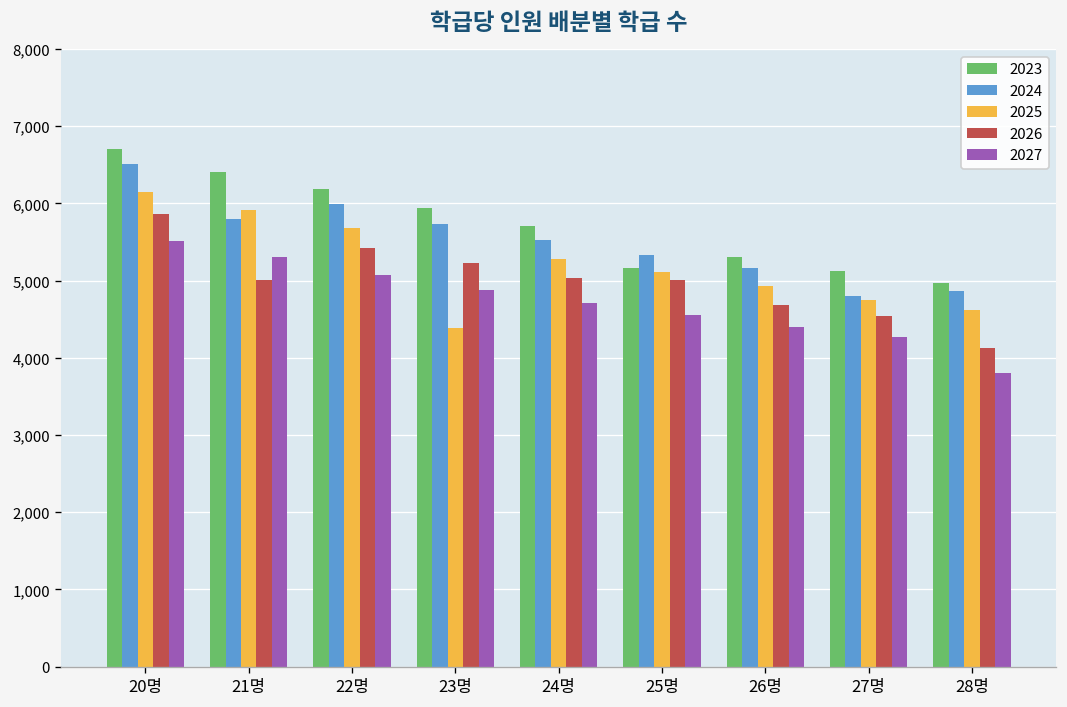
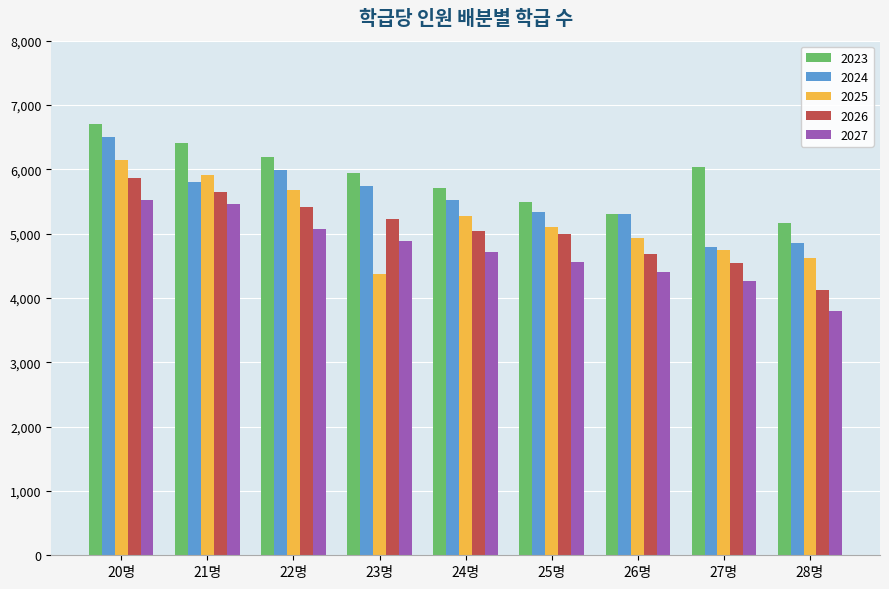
  {
    "2023": {
      "20명": "6,700",
      "21명": "6,400",
      "22명": "6,200",
      "23명": "5,900",
      "24명": "5,700",
-     "25명": "5,200",
+     "25명": "5,500",
      "26명": "5,300",
-     "27명": "5,100",
-     "28명": "5,000"
+     "27명": "6,000",
+     "28명": "5,200"
    },
    "2024": {
      "20명": "6,500",
      "21명": "5,800",
      "22명": "6,000",
      "23명": "5,700",
      "24명": "5,500",
      "25명": "5,300",
-     "26명": "5,200",
+     "26명": "5,300",
      "27명": "4,800",
      "28명": "4,900"
    },
    "2025": {
      "20명": "6,200",
      "21명": "5,900",
      "22명": "5,700",
      "23명": "4,400",
      "24명": "5,300",
      "25명": "5,100",
      "26명": "4,900",
      "27명": "4,800",
      "28명": "4,600"
    },
    "2026": {
      "20명": "5,900",
-     "21명": "5,000",
+     "21명": "5,600",
      "22명": "5,400",
      "23명": "5,200",
      "24명": "5,000",
      "25명": "5,000",
      "26명": "4,700",
      "27명": "4,500",
      "28명": "4,100"
    },
    "2027": {
      "20명": "5,500",
-     "21명": "5,300",
+     "21명": "5,500",
      "22명": "5,100",
      "23명": "4,900",
      "24명": "4,700",
      "25명": "4,600",
      "26명": "4,400",
      "27명": "4,300",
      "28명": "3,800"
    }
  }
